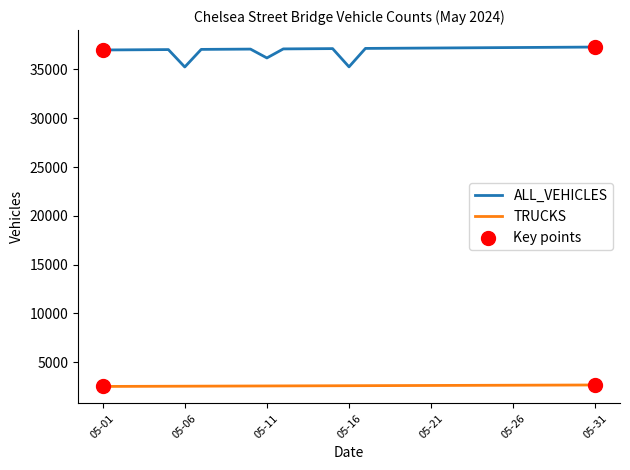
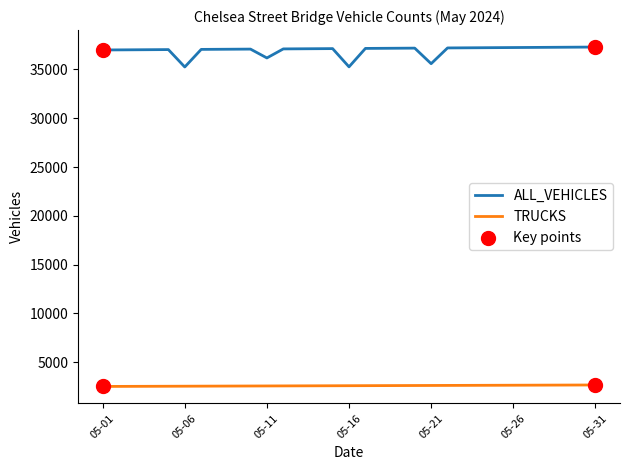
  {
    "ALL_VEHICLES": {
      "05-06": 35000,
      "05-11": 36000,
      "05-16": 35000,
-     "05-21": 37000,
+     "05-21": 36000,
      "05-26": 37000
    },
    "TRUCKS": {
      "05-06": 3000,
      "05-11": 3000,
      "05-16": 3000,
      "05-21": 3000,
      "05-26": 3000
    }
  }
